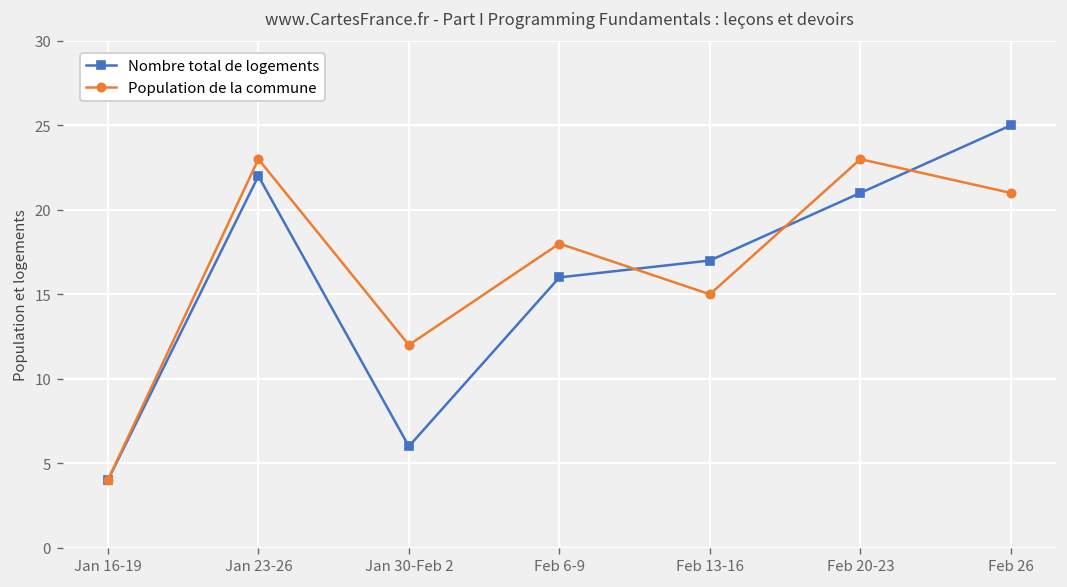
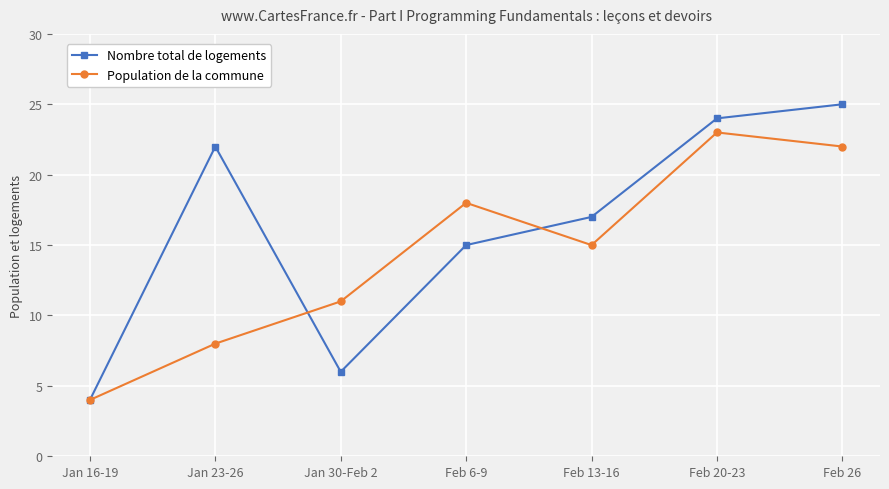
  {
    "Nombre total de logements": {
      "Jan 23-26": 22,
      "Jan 30-Feb 2": 6,
-     "Feb 6-9": 16,
+     "Feb 6-9": 15,
      "Feb 13-16": 17,
-     "Feb 20-23": 21,
+     "Feb 20-23": 24,
      "Feb 26": 25
    },
    "Population de la commune": {
-     "Jan 23-26": 23,
-     "Jan 30-Feb 2": 12,
+     "Jan 23-26": 8,
+     "Jan 30-Feb 2": 11,
      "Feb 6-9": 18,
      "Feb 13-16": 15,
      "Feb 20-23": 23,
-     "Feb 26": 21
+     "Feb 26": 22
    }
  }
